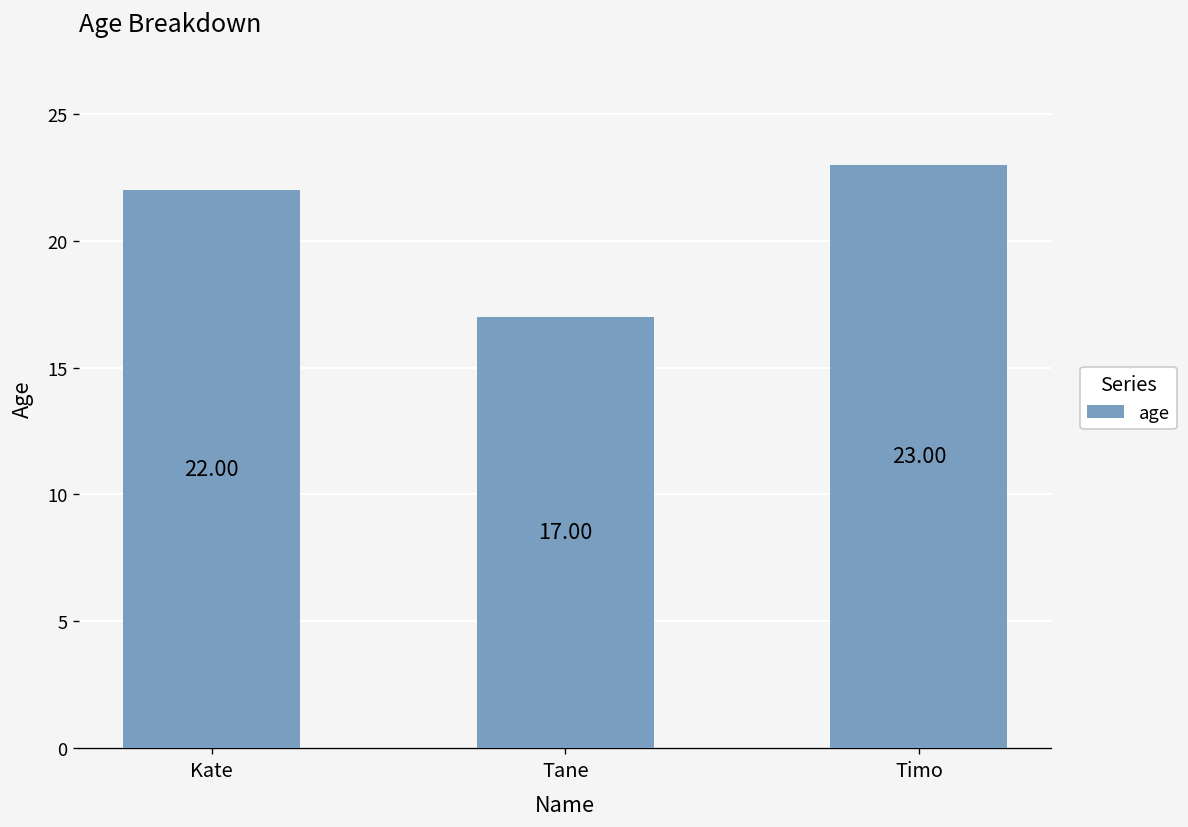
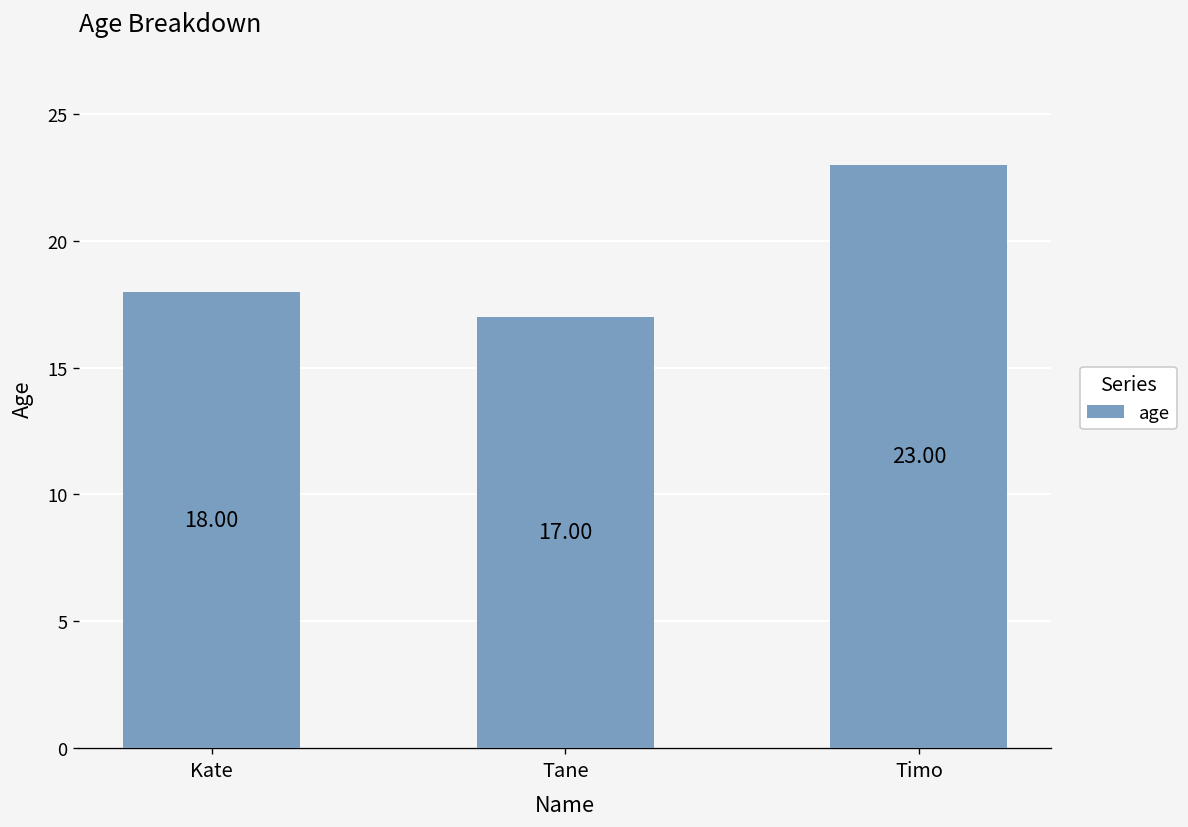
  {
-   "Kate": 22.00,
+   "Kate": 18.00,
    "Tane": 17.00,
    "Timo": 23.00
  }
